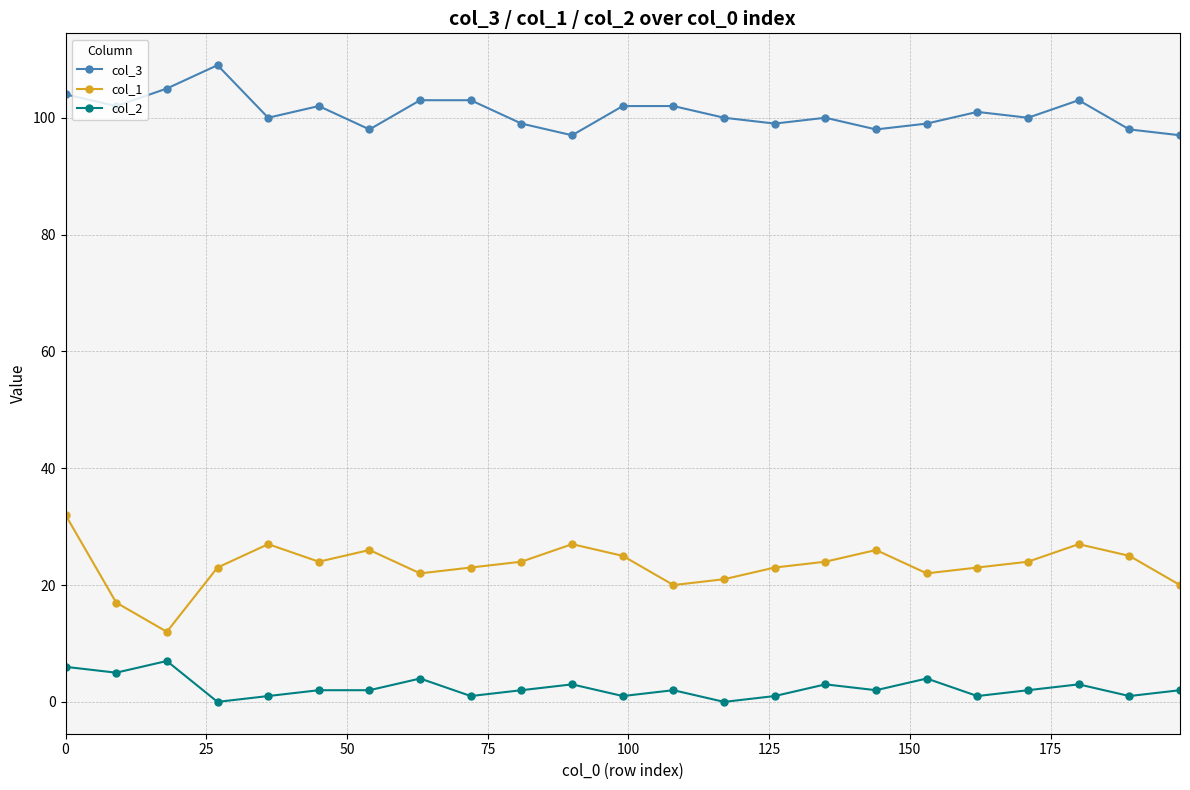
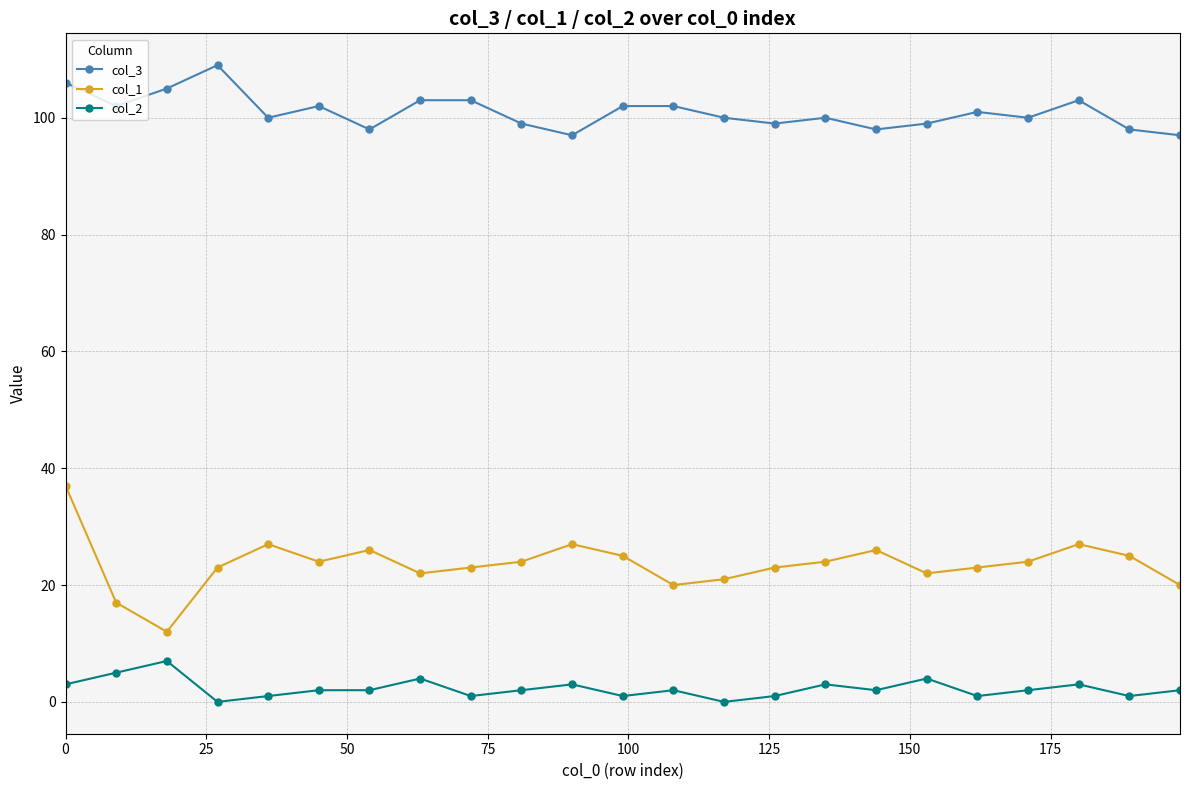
  {
    "col_3": {
-     "0": 104
+     "0": 106
    },
    "col_1": {
-     "0": 32
+     "0": 37
    },
    "col_2": {
-     "0": 6
+     "0": 3
    }
  }
